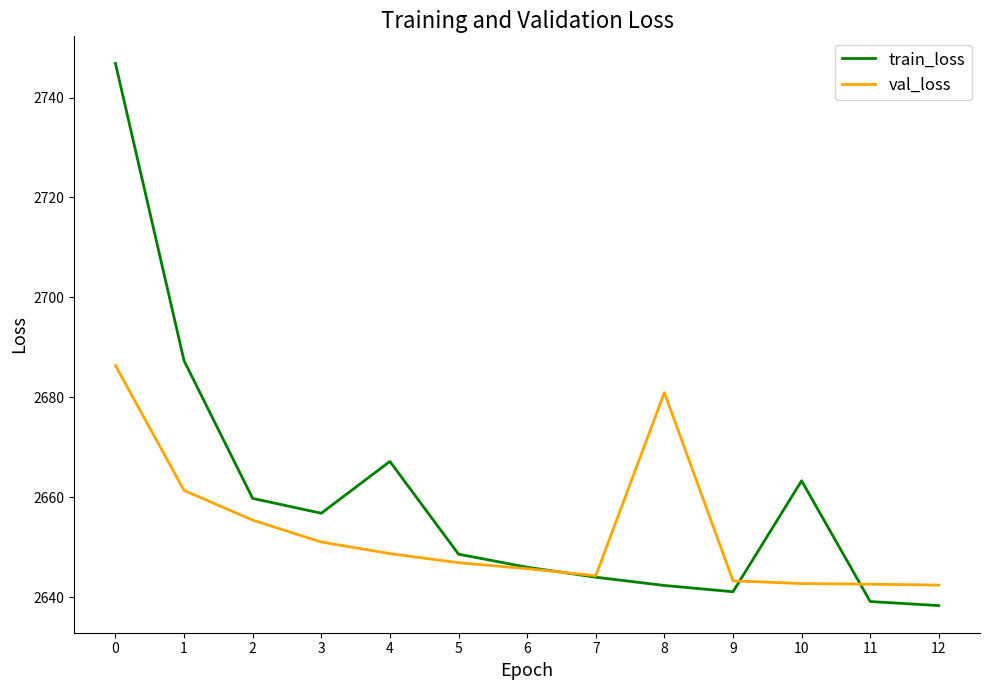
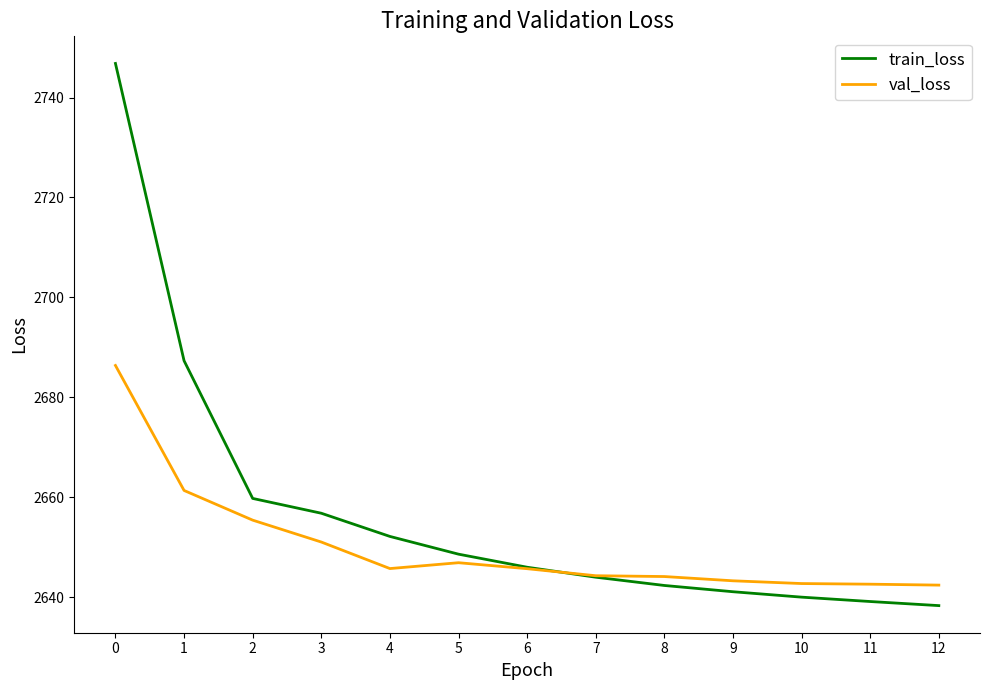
  {
    "train_loss": {
      "0": 2747,
      "1": 2687,
      "2": 2660,
      "3": 2657,
-     "4": 2667,
+     "4": 2652,
      "5": 2649,
      "8": 2642,
      "9": 2641,
-     "10": 2663,
+     "10": 2640,
      "11": 2639,
      "12": 2638
    },
    "val_loss": {
      "0": 2686,
      "1": 2661,
      "2": 2655,
      "3": 2651,
-     "4": 2649,
+     "4": 2646,
      "5": 2647,
-     "8": 2681,
+     "8": 2644,
      "9": 2643,
      "10": 2643,
      "11": 2643,
      "12": 2642
    }
  }
